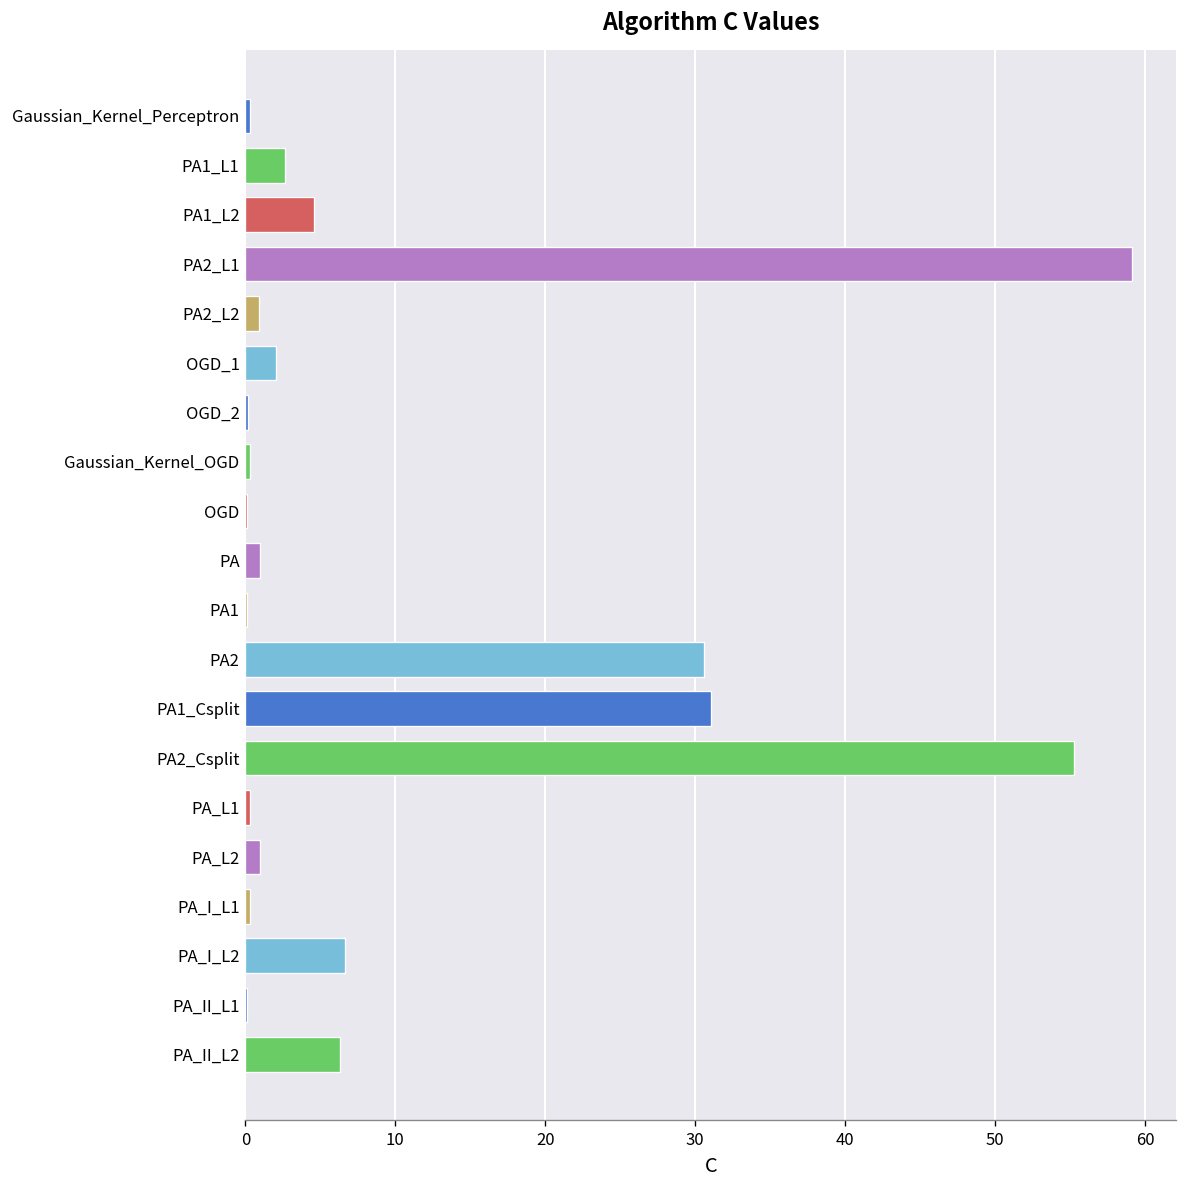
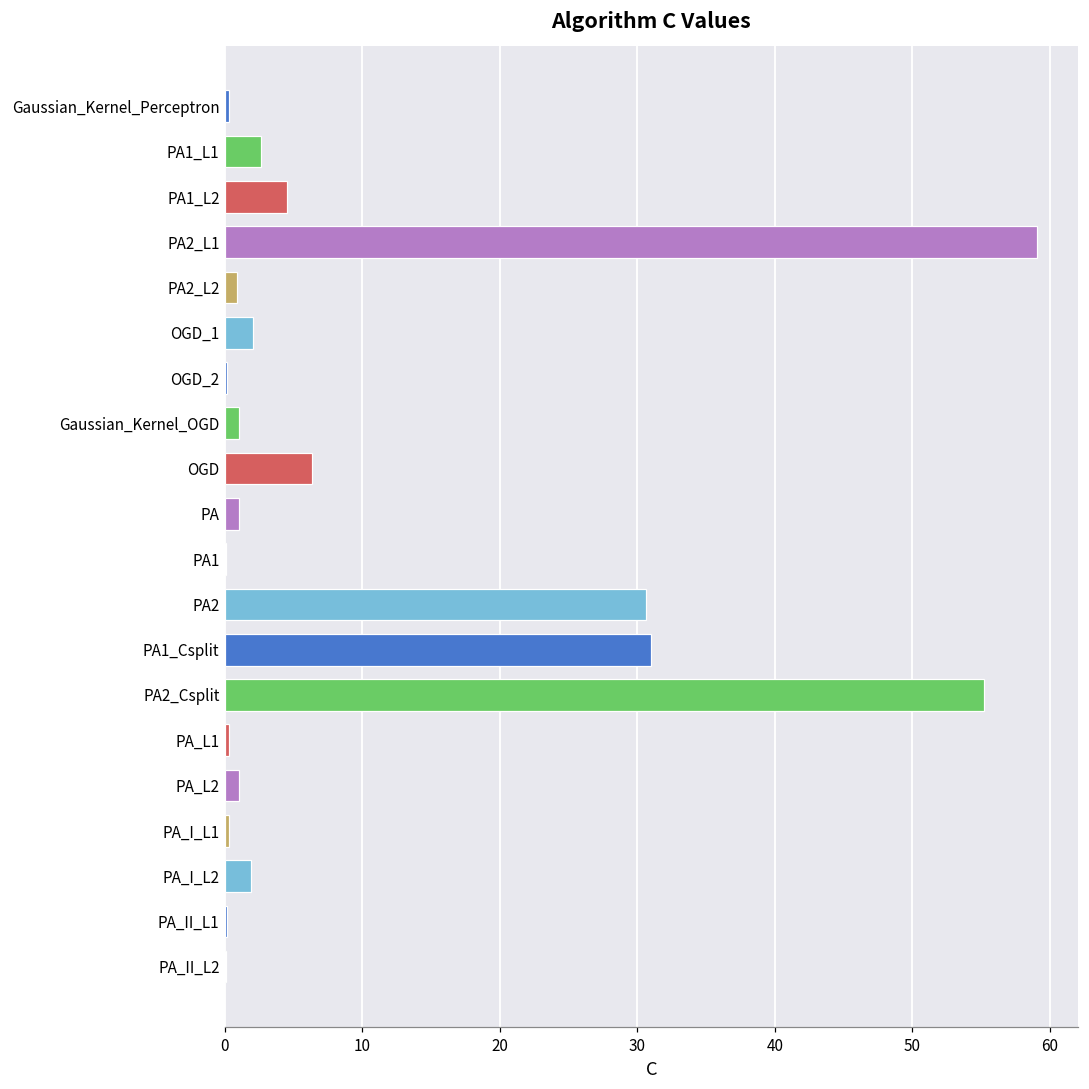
  {
    "Gaussian_Kernel_Perceptron": 0.3,
    "PA1_L1": 2.6,
    "PA1_L2": 4.5,
    "PA2_L1": 59.1,
    "PA2_L2": 0.9,
    "OGD_1": 2.0,
-   "Gaussian_Kernel_OGD": 0.3,
-   "OGD": 0.1,
+   "Gaussian_Kernel_OGD": 1.0,
+   "OGD": 6.3,
    "PA": 1.0,
    "PA2": 30.6,
    "PA1_Csplit": 31.0,
    "PA2_Csplit": 55.2,
    "PA_L1": 0.3,
    "PA_L2": 1.0,
    "PA_I_L1": 0.3,
-   "PA_I_L2": 6.6,
-   "PA_II_L2": 6.3
+   "PA_I_L2": 1.9,
+   "PA_II_L2": 0.1
  }
